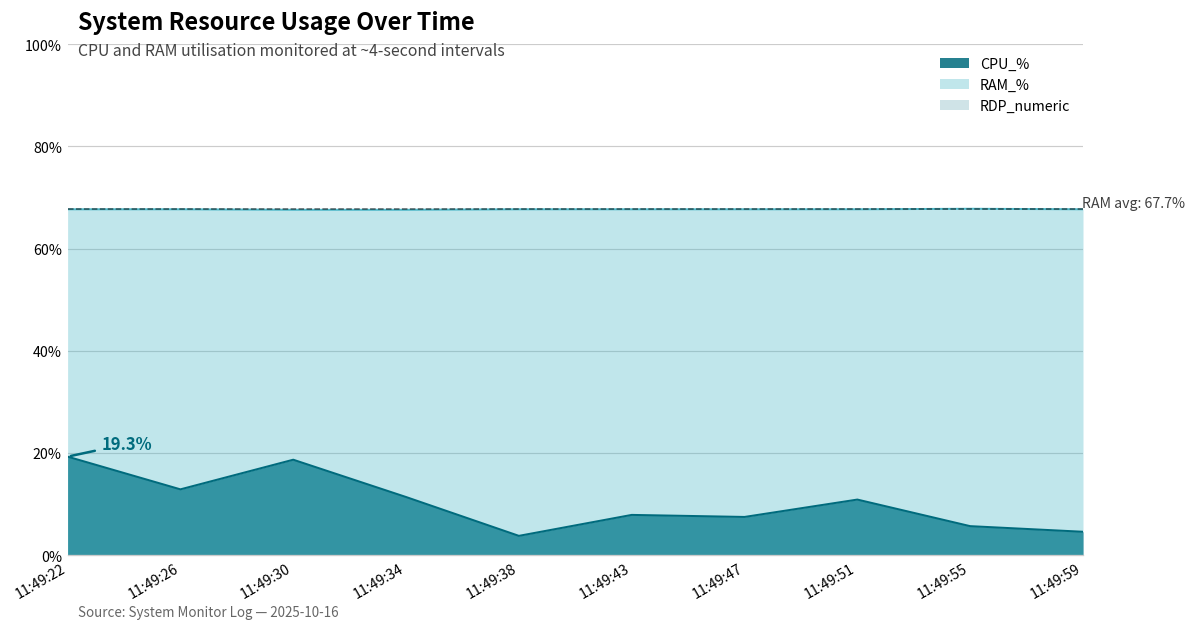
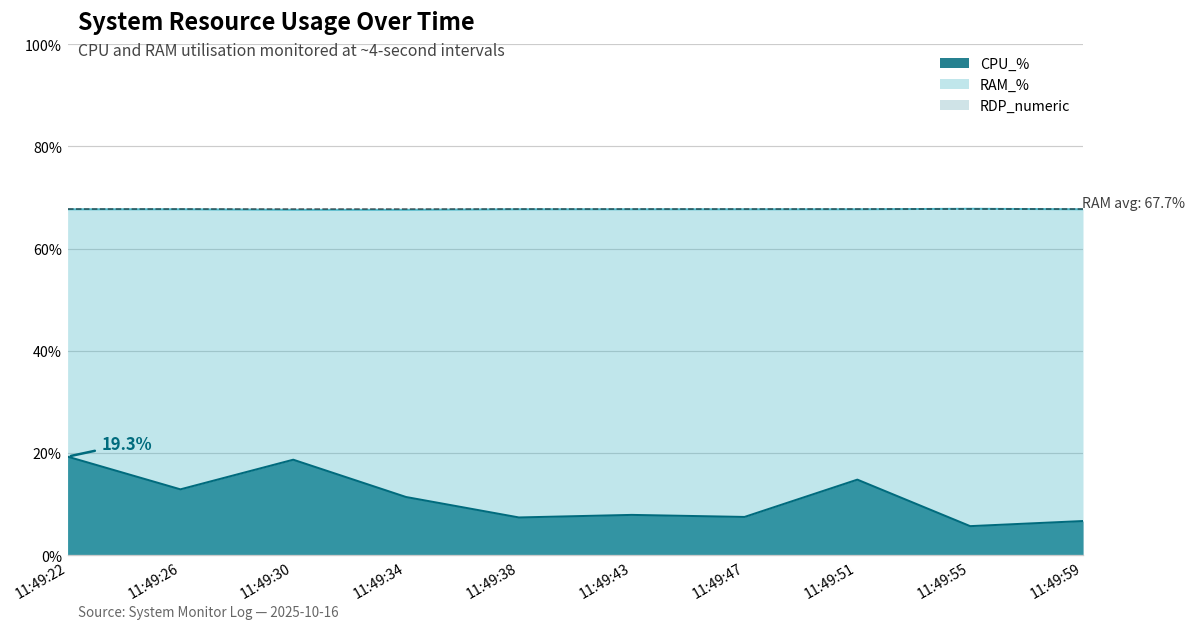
  {
    "CPU_%": {
      "11:49:26": "13%",
      "11:49:30": "19%",
      "11:49:34": "11%",
-     "11:49:38": "4%",
+     "11:49:38": "7%",
      "11:49:43": "8%",
      "11:49:47": "8%",
-     "11:49:51": "11%",
+     "11:49:51": "15%",
      "11:49:55": "6%",
-     "11:49:59": "5%"
+     "11:49:59": "7%"
    }
  }
